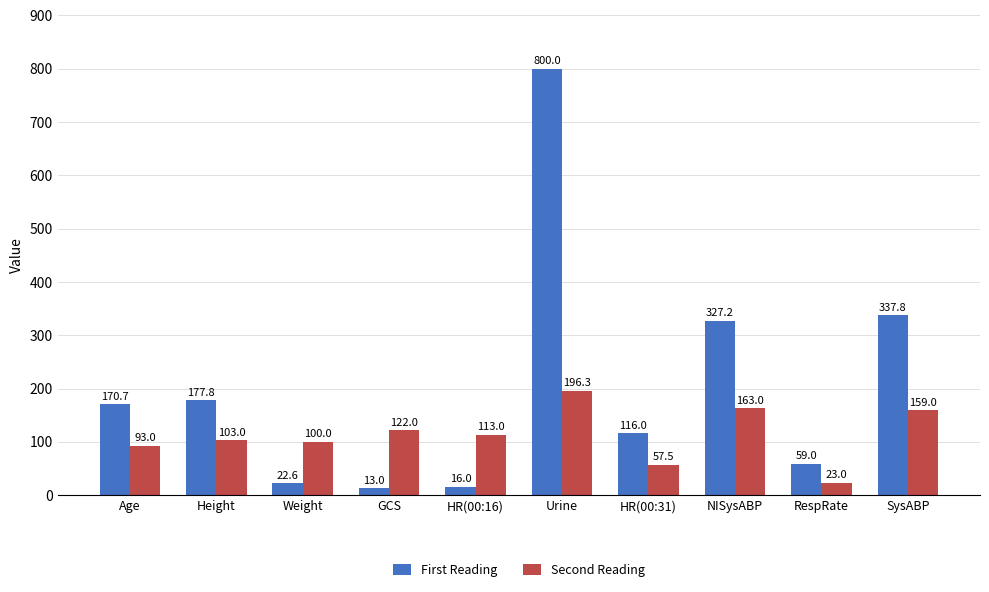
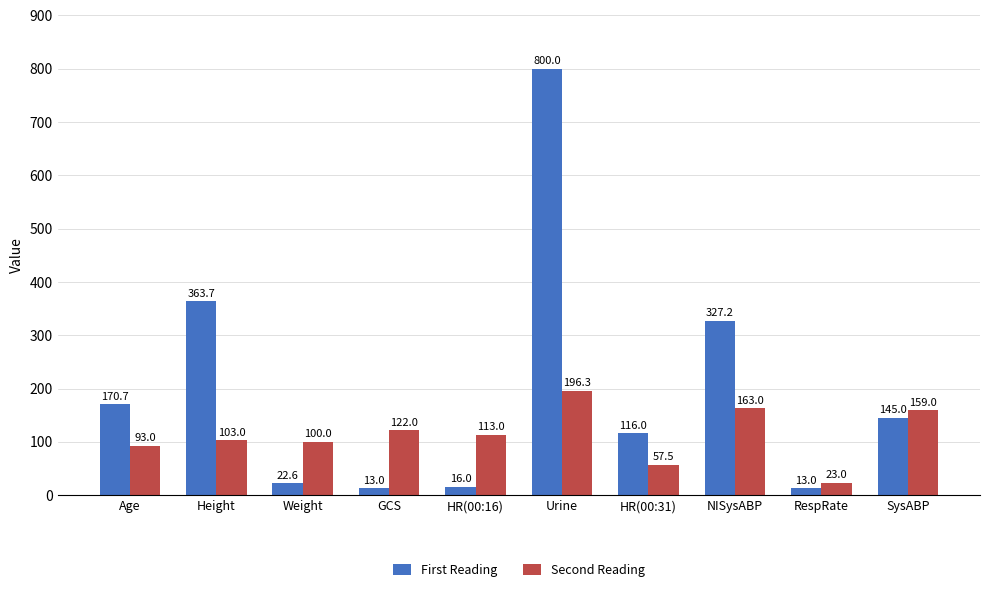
  {
    "First Reading": {
      "Age": 170.7,
-     "Height": 177.8,
+     "Height": 363.7,
      "Weight": 22.6,
      "GCS": 13.0,
      "HR(00:16)": 16.0,
      "Urine": 800.0,
      "HR(00:31)": 116.0,
      "NISysABP": 327.2,
-     "RespRate": 59.0,
-     "SysABP": 337.8
+     "RespRate": 13.0,
+     "SysABP": 145.0
    },
    "Second Reading": {
      "Age": 93.0,
      "Height": 103.0,
      "Weight": 100.0,
      "GCS": 122.0,
      "HR(00:16)": 113.0,
      "Urine": 196.3,
      "HR(00:31)": 57.5,
      "NISysABP": 163.0,
      "RespRate": 23.0,
      "SysABP": 159.0
    }
  }
